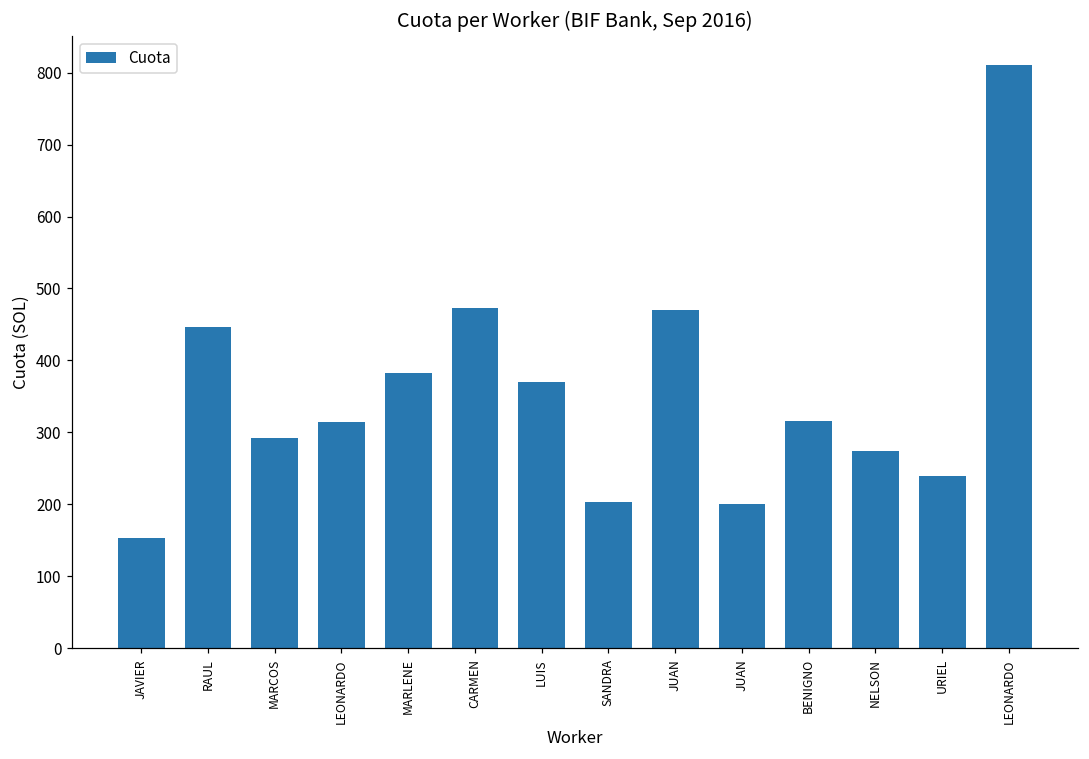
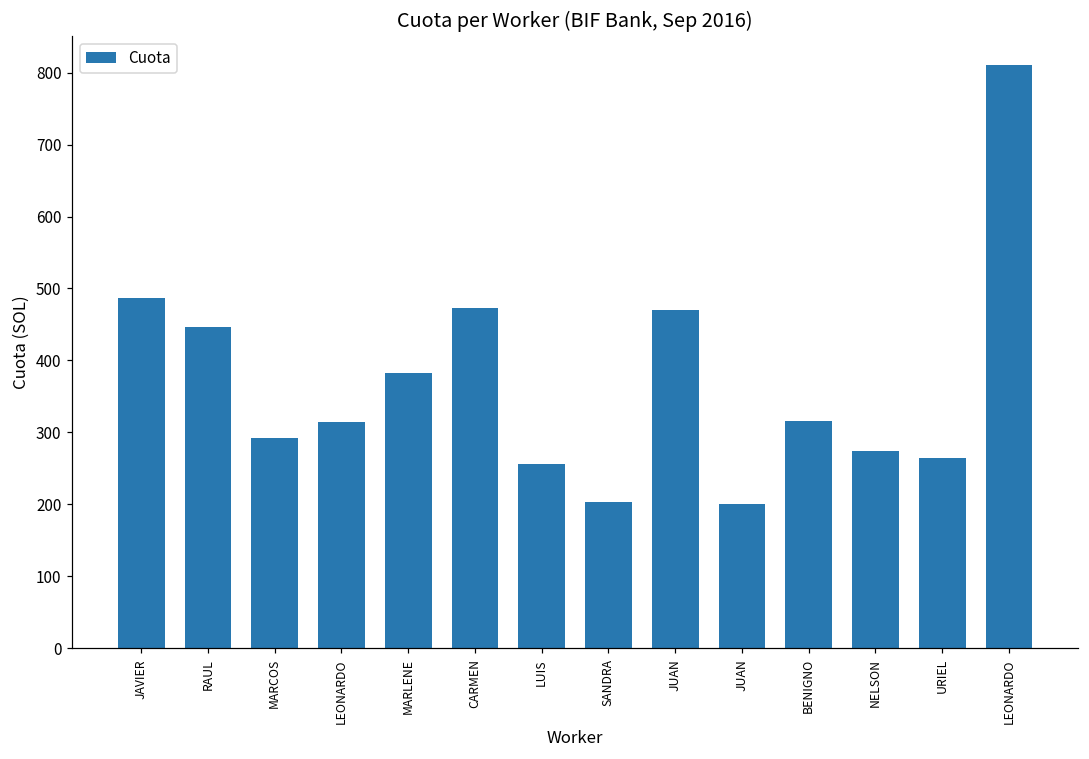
  {
-   "JAVIER": 150,
+   "JAVIER": 490,
    "RAUL": 450,
    "MARCOS": 290,
    "MARLENE": 380,
    "CARMEN": 470,
-   "LUIS": 370,
+   "LUIS": 260,
    "SANDRA": 200,
    "BENIGNO": 320,
    "NELSON": 270,
-   "URIEL": 240
+   "URIEL": 260
  }
